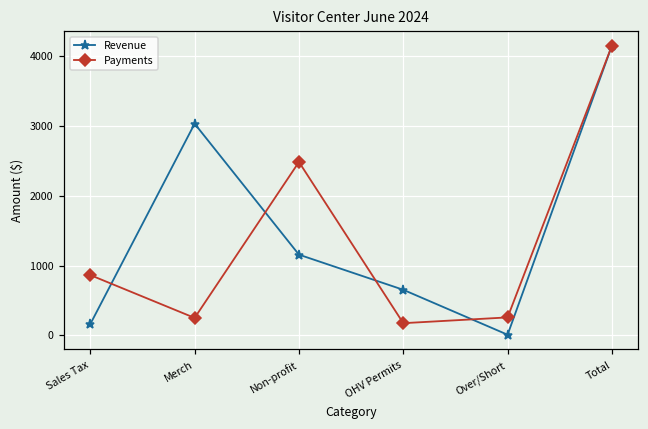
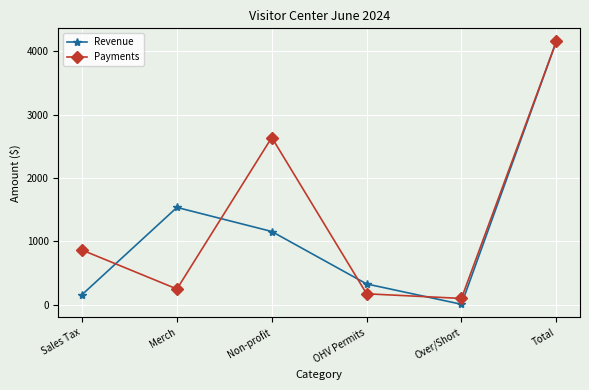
  {
    "Revenue": {
      "Sales Tax": 200,
-     "Merch": 3000,
+     "Merch": 1500,
      "Non-profit": 1200,
-     "OHV Permits": 700,
+     "OHV Permits": 300,
      "Over/Short": 0
    },
    "Payments": {
      "Sales Tax": 900,
      "Merch": 200,
-     "Non-profit": 2500,
+     "Non-profit": 2600,
      "OHV Permits": 200,
-     "Over/Short": 300
+     "Over/Short": 100
    }
  }
